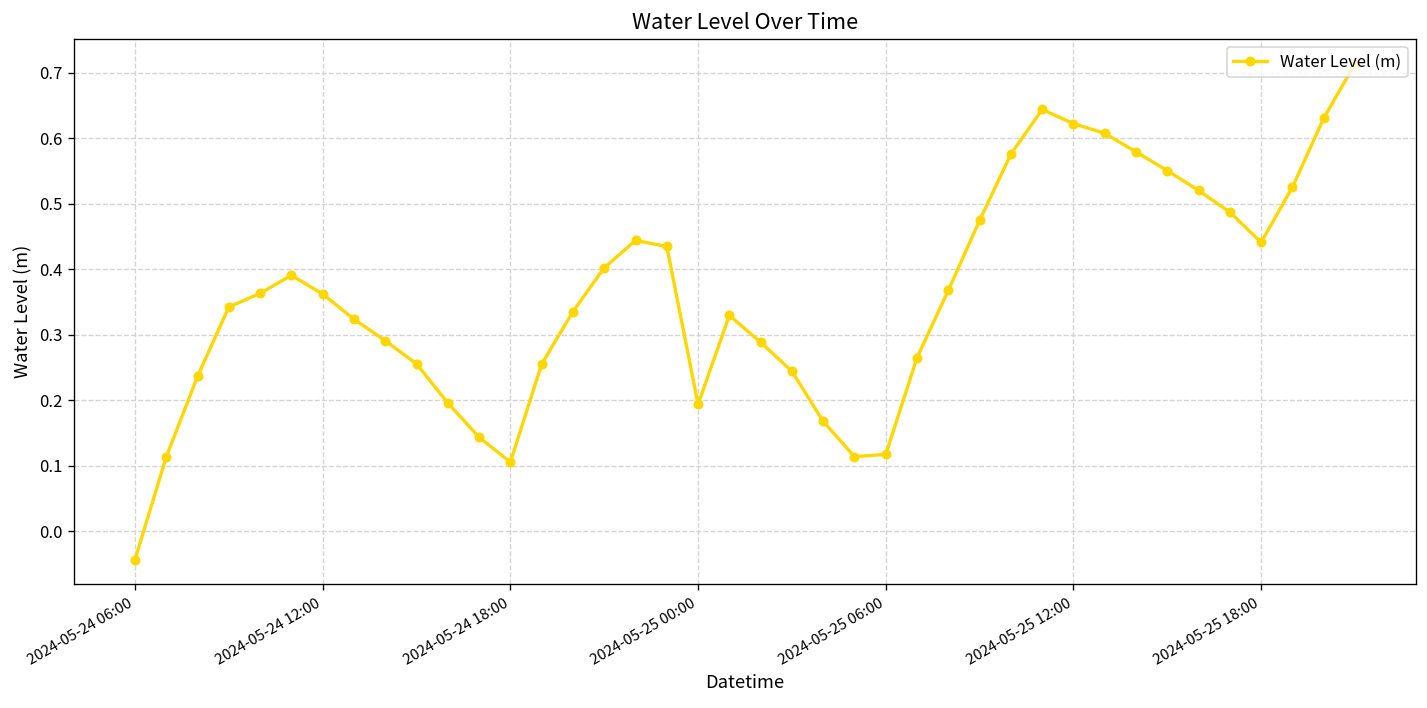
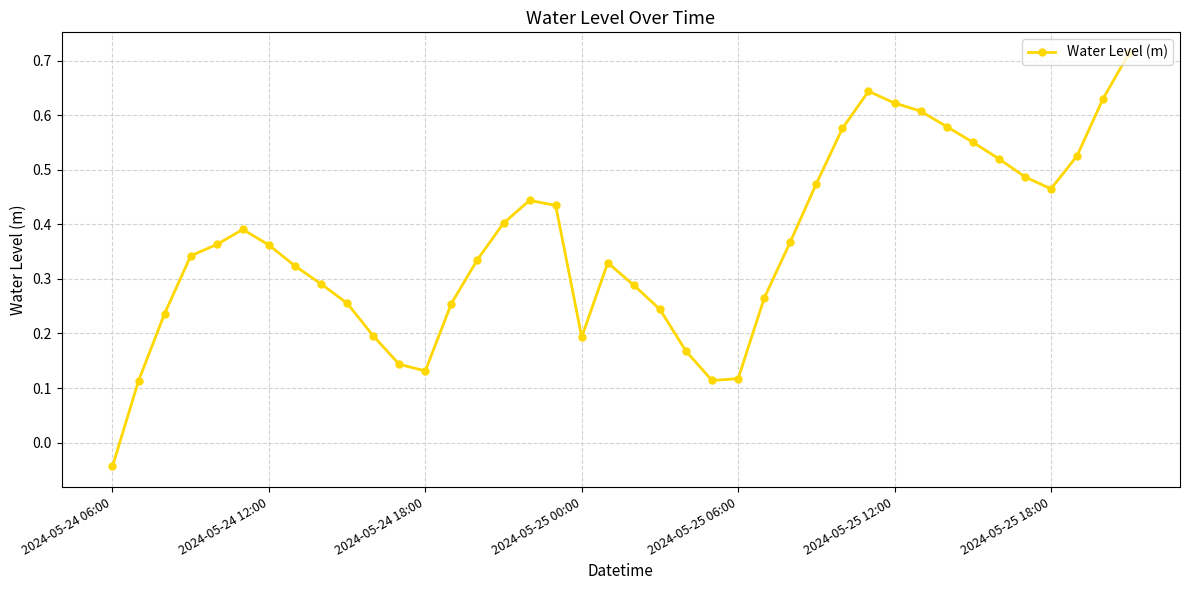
  {
    "2024-05-24 06:00": -0.04,
    "2024-05-24 12:00": 0.36,
-   "2024-05-24 18:00": 0.11,
+   "2024-05-24 18:00": 0.13,
    "2024-05-25 00:00": 0.19,
    "2024-05-25 06:00": 0.12,
    "2024-05-25 12:00": 0.62,
-   "2024-05-25 18:00": 0.44
+   "2024-05-25 18:00": 0.46
  }
